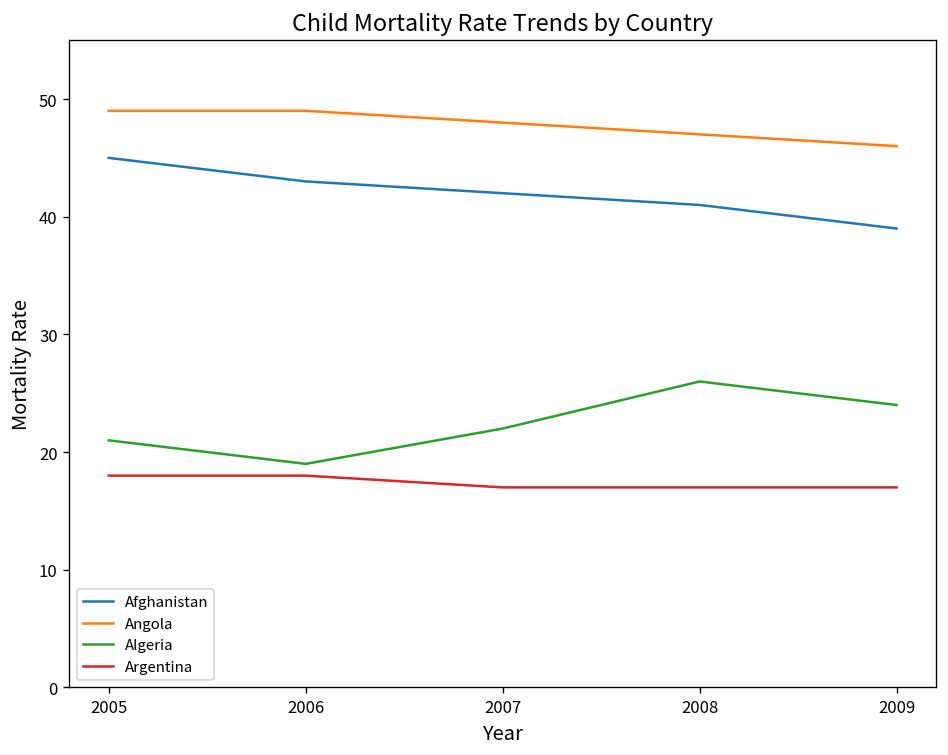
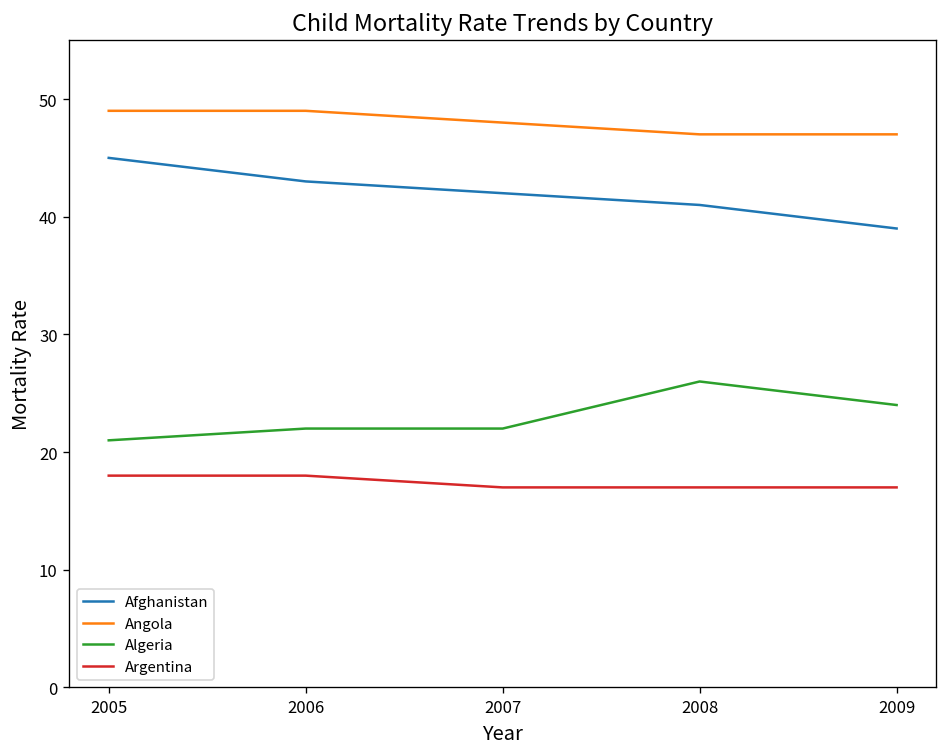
  {
    "Afghanistan": {
      "2005": 45,
      "2006": 43,
      "2007": 42,
      "2008": 41,
      "2009": 39
    },
    "Angola": {
      "2005": 49,
      "2006": 49,
      "2007": 48,
      "2008": 47,
-     "2009": 46
+     "2009": 47
    },
    "Algeria": {
      "2005": 21,
-     "2006": 19,
+     "2006": 22,
      "2007": 22,
      "2008": 26,
      "2009": 24
    },
    "Argentina": {
      "2005": 18,
      "2006": 18,
      "2007": 17,
      "2008": 17,
      "2009": 17
    }
  }
